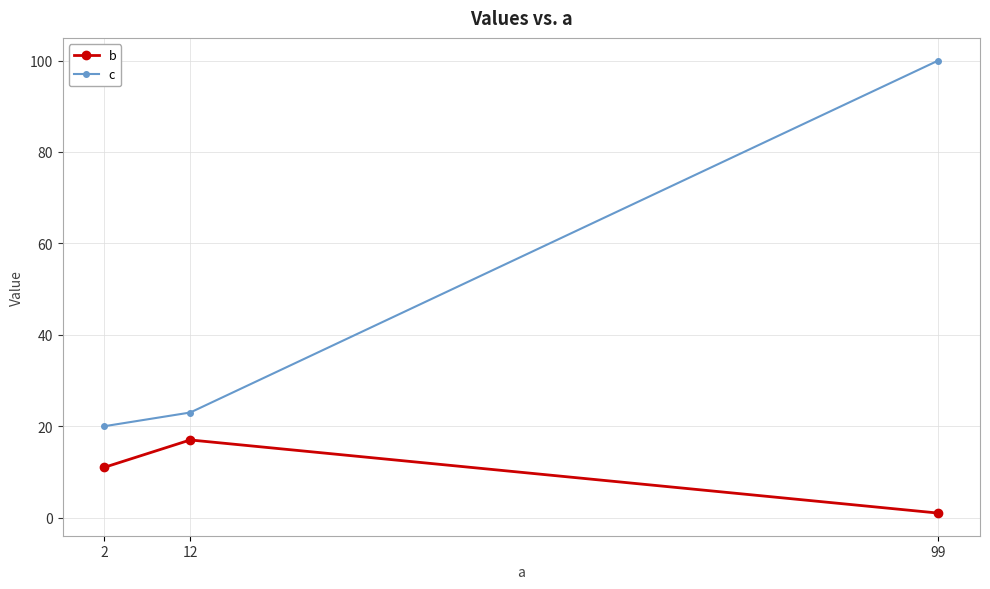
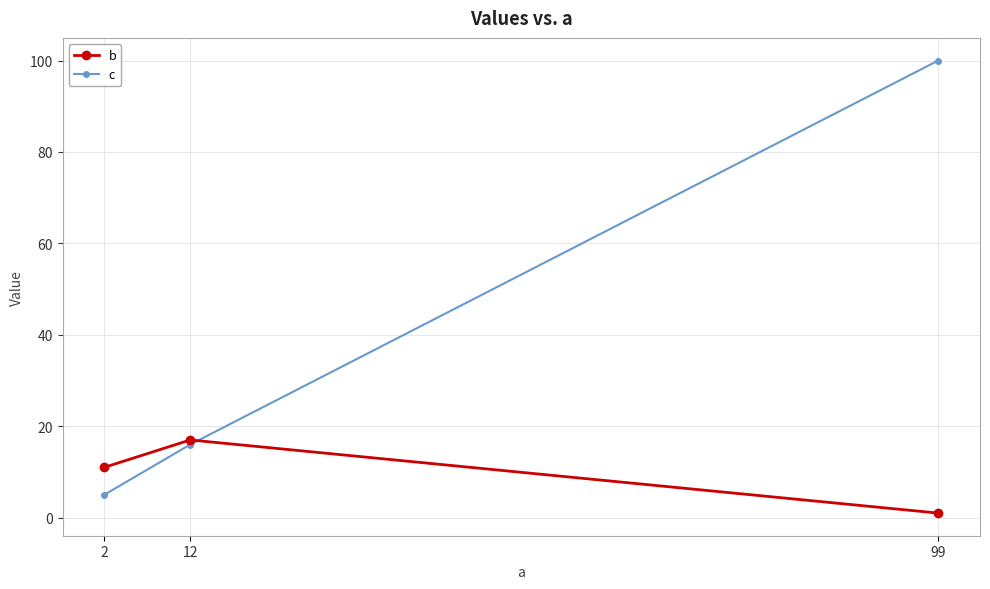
  {
    "b": {
      "2": 11,
      "12": 17,
      "99": 1
    },
    "c": {
-     "2": 20,
-     "12": 23,
+     "2": 5,
+     "12": 16,
      "99": 100
    }
  }
